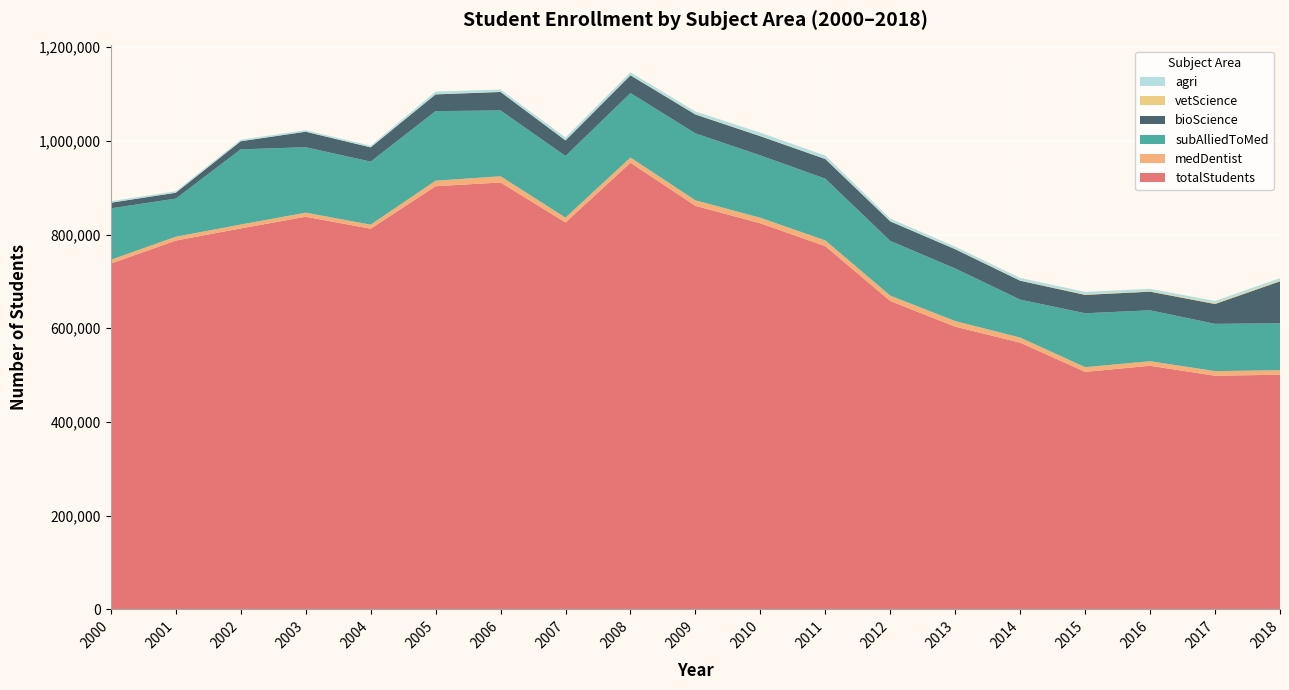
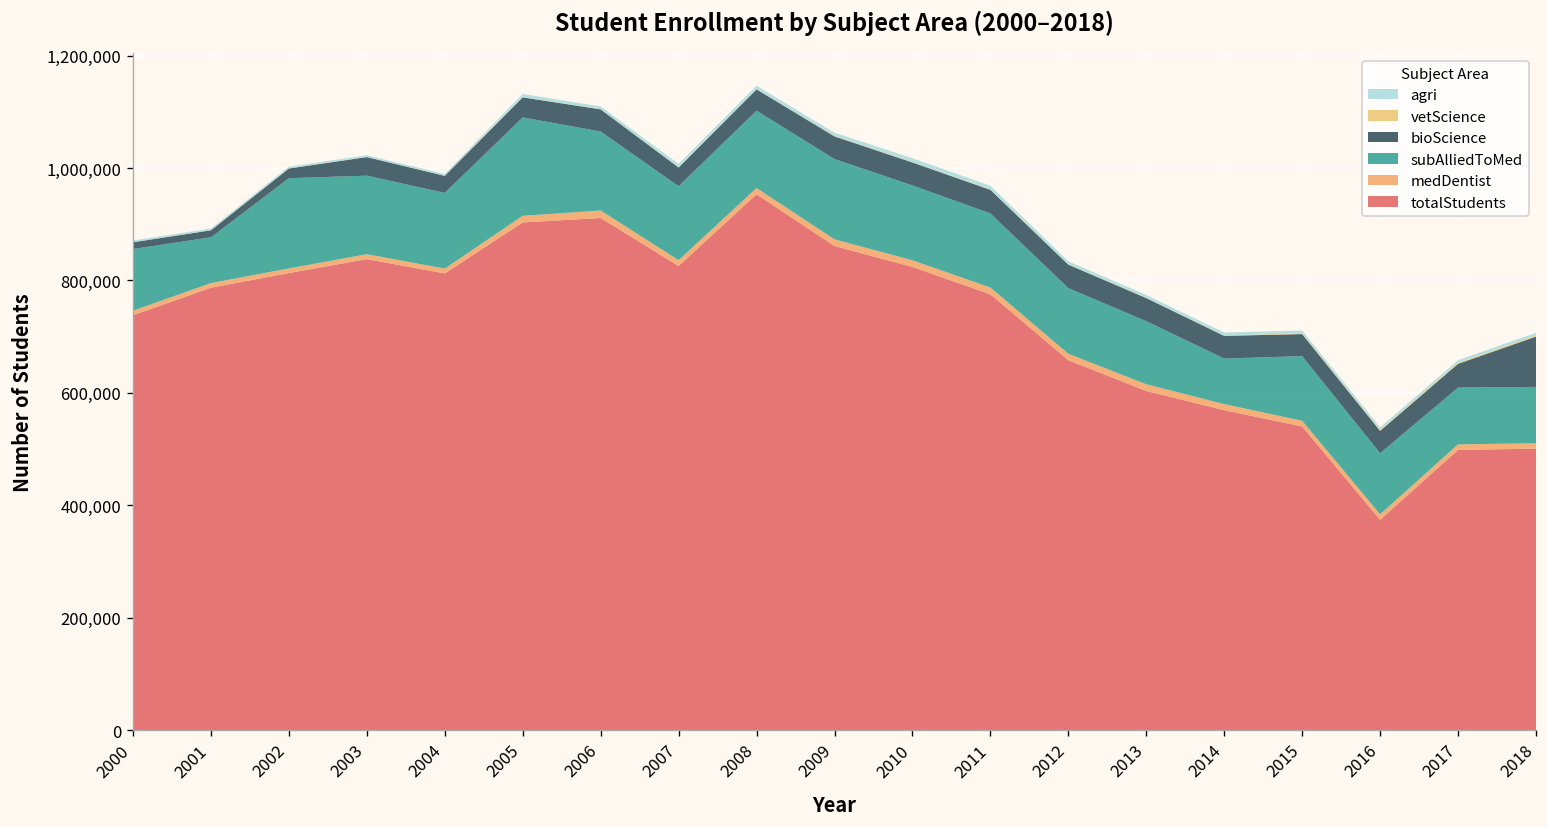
  {
    "totalStudents": {
      "2000": "740,000",
      "2001": "790,000",
      "2002": "810,000",
      "2003": "840,000",
      "2004": "810,000",
      "2005": "900,000",
      "2006": "910,000",
      "2007": "830,000",
      "2008": "950,000",
      "2009": "860,000",
      "2010": "820,000",
      "2011": "780,000",
      "2012": "660,000",
      "2013": "600,000",
      "2014": "570,000",
-     "2015": "510,000",
-     "2016": "520,000",
+     "2015": "540,000",
+     "2016": "370,000",
      "2017": "500,000",
      "2018": "500,000"
    },
    "subAlliedToMed": {
      "2000": "110,000",
      "2001": "80,000",
      "2002": "160,000",
      "2003": "140,000",
      "2004": "130,000",
-     "2005": "150,000",
+     "2005": "180,000",
      "2006": "140,000",
      "2007": "130,000",
      "2008": "140,000",
      "2009": "140,000",
      "2010": "130,000",
      "2011": "130,000",
      "2012": "120,000",
      "2013": "110,000",
      "2014": "80,000",
      "2015": "120,000",
      "2016": "110,000",
      "2017": "100,000",
      "2018": "100,000"
    },
    "agri": {
      "2005": "10,000",
      "2007": "10,000",
      "2008": "10,000",
      "2009": "10,000",
      "2010": "10,000",
      "2011": "10,000",
      "2014": "10,000"
    }
  }
